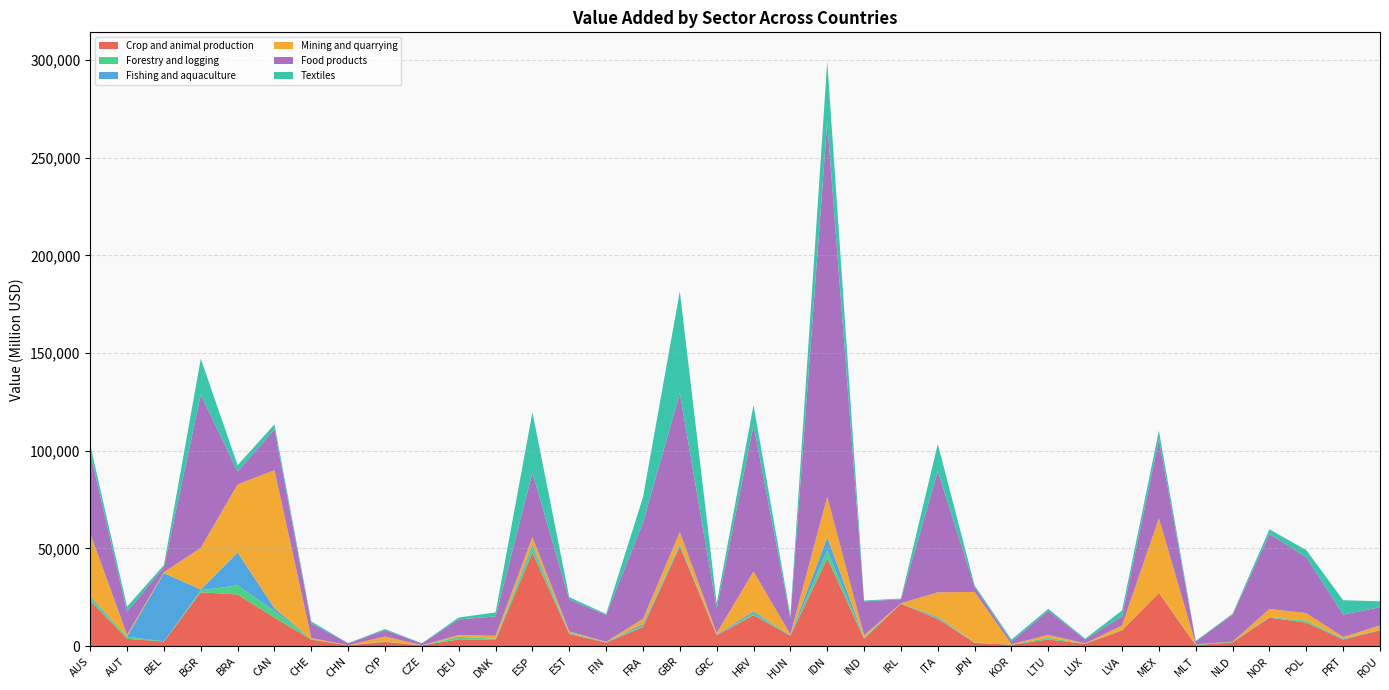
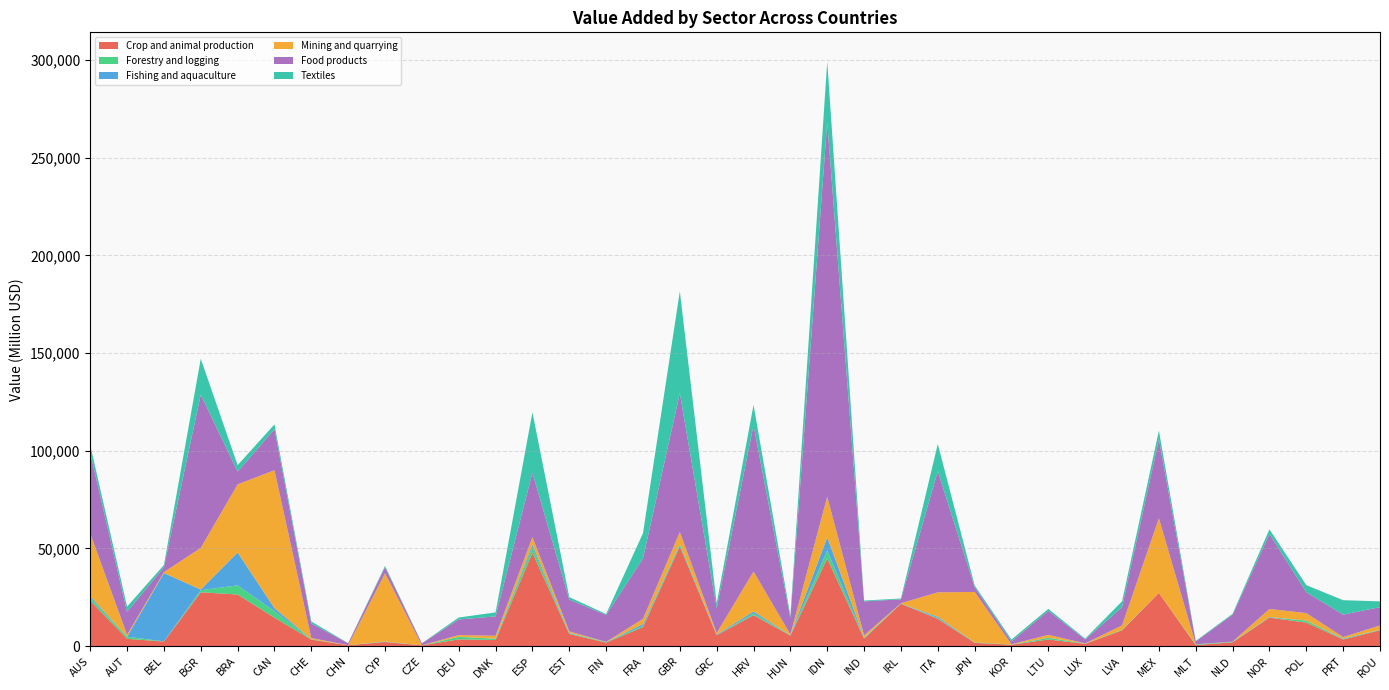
  {
    "Crop and animal production": {
      "AUS": "23,000",
      "BRA": "26,000",
      "CAN": "15,000",
      "ESP": "48,000",
      "IDN": "45,000"
    },
    "Fishing and aquaculture": {
      "BRA": "17,000",
      "CAN": "2,000",
      "ESP": "1,000",
      "IDN": "7,000"
    },
    "Mining and quarrying": {
      "AUS": "32,000",
      "BGR": "21,000",
      "BRA": "35,000",
      "CAN": "71,000",
-     "CYP": "3,000",
+     "CYP": "35,000",
      "DNK": "1,000",
      "ESP": "4,000",
      "FRA": "3,000",
      "GBR": "6,000",
      "HRV": "20,000",
      "IDN": "21,000",
      "ITA": "13,000",
      "JPN": "26,000",
      "LTU": "1,000",
      "LVA": "2,000",
      "MEX": "38,000",
      "NOR": "4,000",
      "POL": "4,000",
      "ROU": "2,000"
    },
    "Food products": {
      "AUS": "41,000",
      "AUT": "12,000",
      "BGR": "78,000",
      "BRA": "7,000",
      "CAN": "21,000",
      "DNK": "10,000",
      "ESP": "33,000",
-     "FRA": "49,000",
+     "FRA": "31,000",
      "GBR": "71,000",
      "GRC": "13,000",
      "HRV": "75,000",
      "IDN": "192,000",
      "ITA": "62,000",
-     "LVA": "5,000",
+     "LVA": "9,000",
      "MEX": "40,000",
      "NOR": "38,000",
-     "POL": "29,000",
+     "POL": "11,000",
      "PRT": "11,000",
      "ROU": "9,000"
    }
  }
